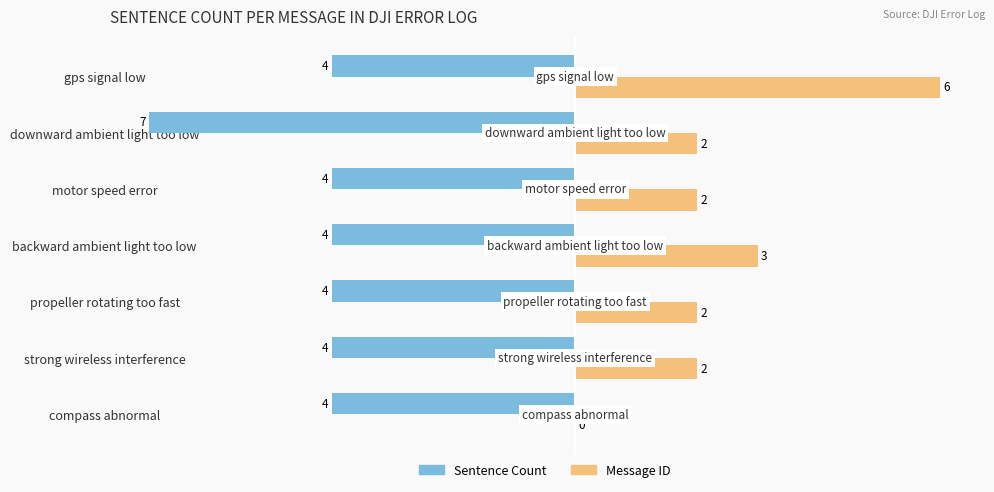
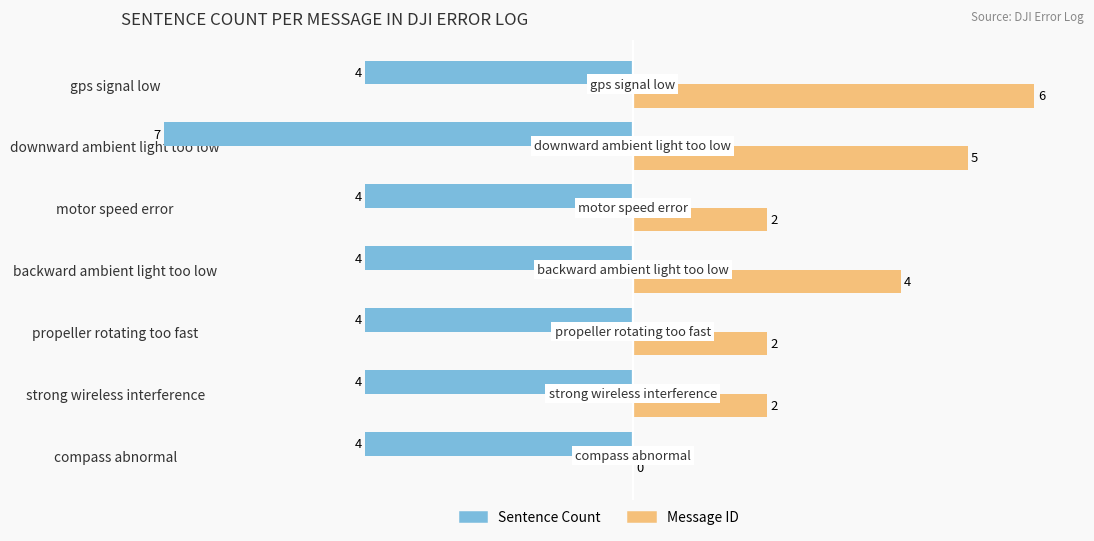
  {
    "Message ID": {
      "gps signal low": 6,
-     "downward ambient light too low": 2,
+     "downward ambient light too low": 5,
      "motor speed error": 2,
-     "backward ambient light too low": 3,
+     "backward ambient light too low": 4,
      "propeller rotating too fast": 2,
      "strong wireless interference": 2
    }
  }
